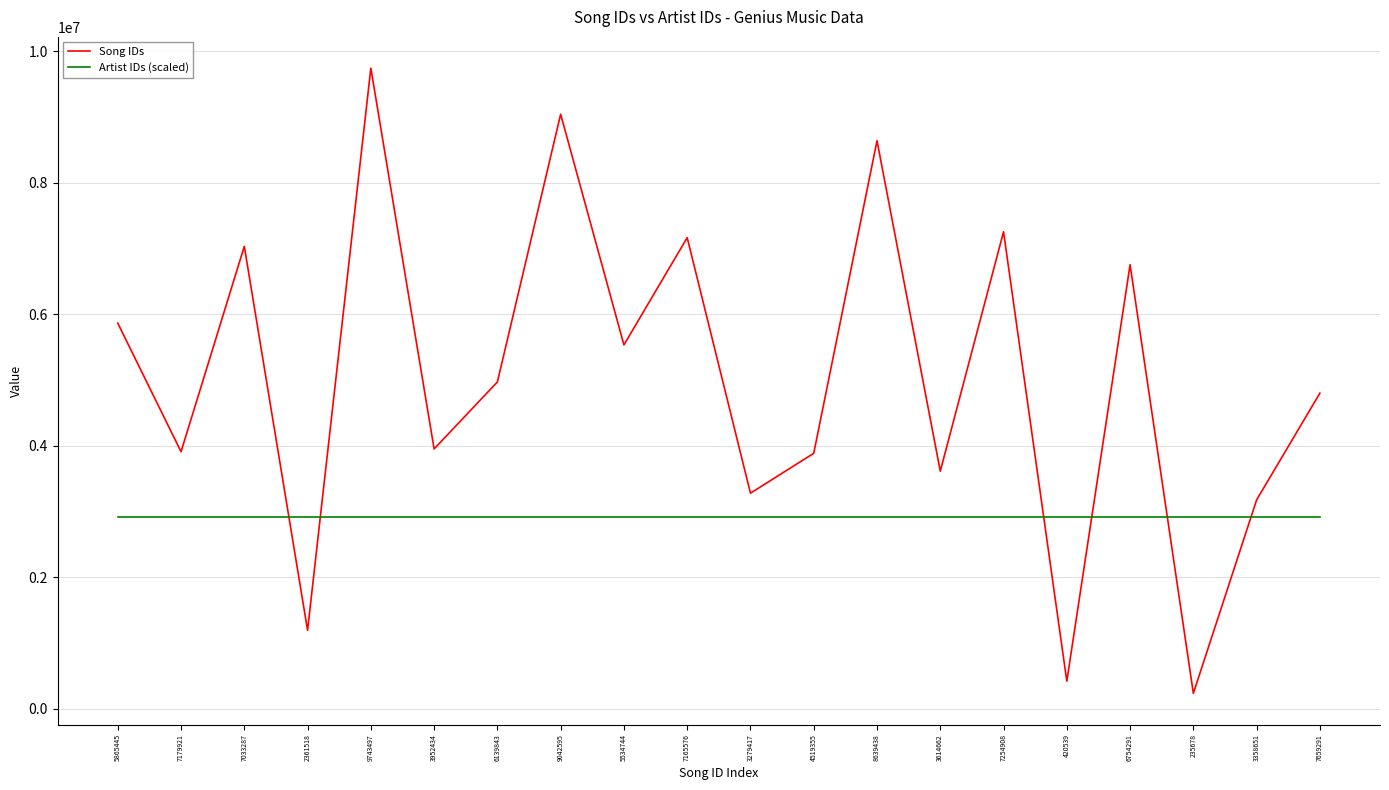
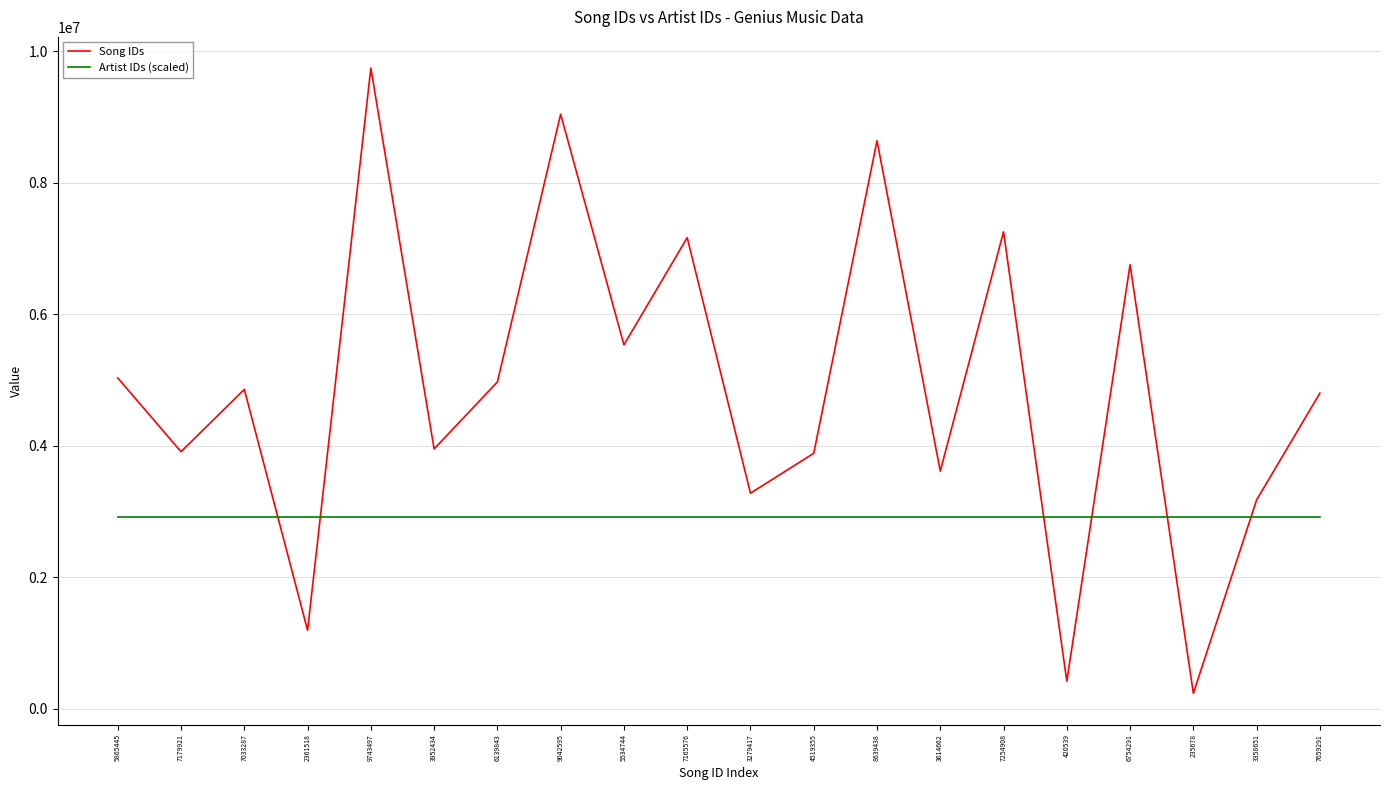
  {
    "Song IDs": {
-     "5865445": 5900000,
+     "5865445": 5000000,
      "7179921": 3900000,
-     "7033287": 7000000,
+     "7033287": 4900000,
      "2361518": 1200000,
      "9743497": 9700000,
      "3952434": 4000000,
      "6139843": 5000000,
      "9042595": 9000000,
      "5534744": 5500000,
      "7165576": 7200000,
      "3279417": 3300000,
      "4519355": 3900000,
      "8639438": 8600000,
      "3614662": 3600000,
      "7254908": 7300000,
      "420539": 400000,
      "6754291": 6800000,
      "235678": 200000,
      "3358651": 3200000,
      "7659291": 4800000
    },
    "Artist IDs (scaled)": {
      "5865445": 2900000,
      "7179921": 2900000,
      "7033287": 2900000,
      "2361518": 2900000,
      "9743497": 2900000,
      "3952434": 2900000,
      "6139843": 2900000,
      "9042595": 2900000,
      "5534744": 2900000,
      "7165576": 2900000,
      "3279417": 2900000,
      "4519355": 2900000,
      "8639438": 2900000,
      "3614662": 2900000,
      "7254908": 2900000,
      "420539": 2900000,
      "6754291": 2900000,
      "235678": 2900000,
      "3358651": 2900000,
      "7659291": 2900000
    }
  }
